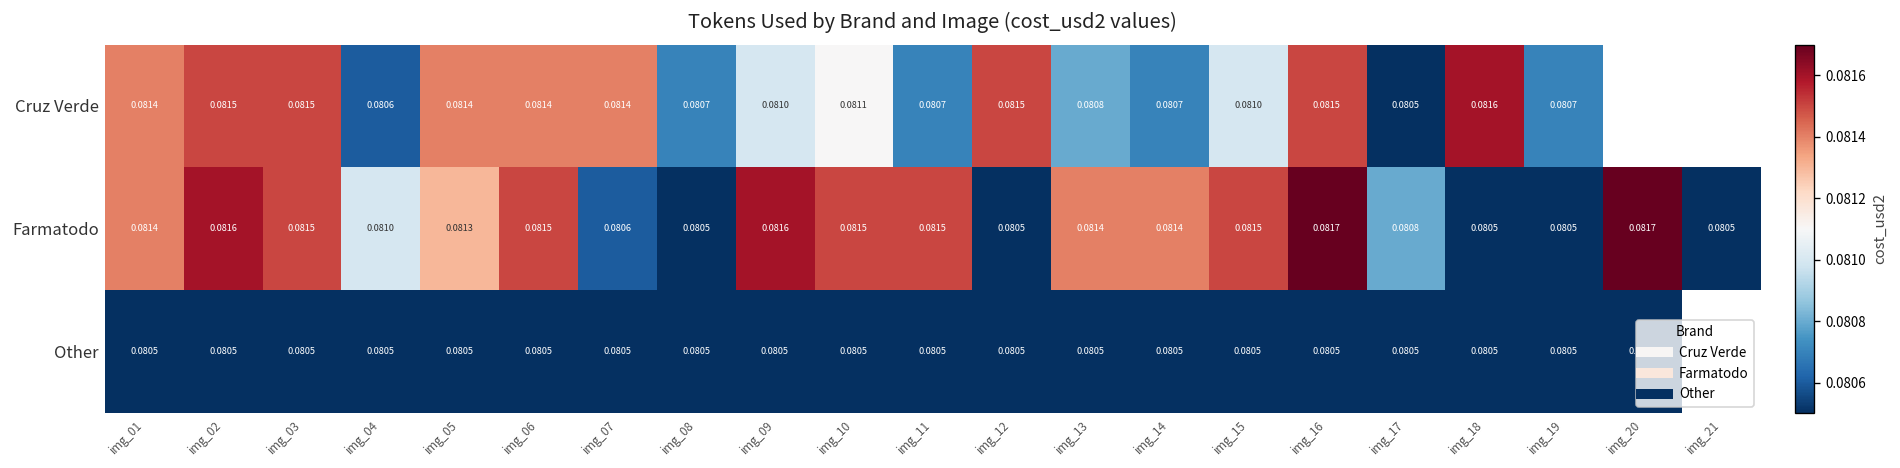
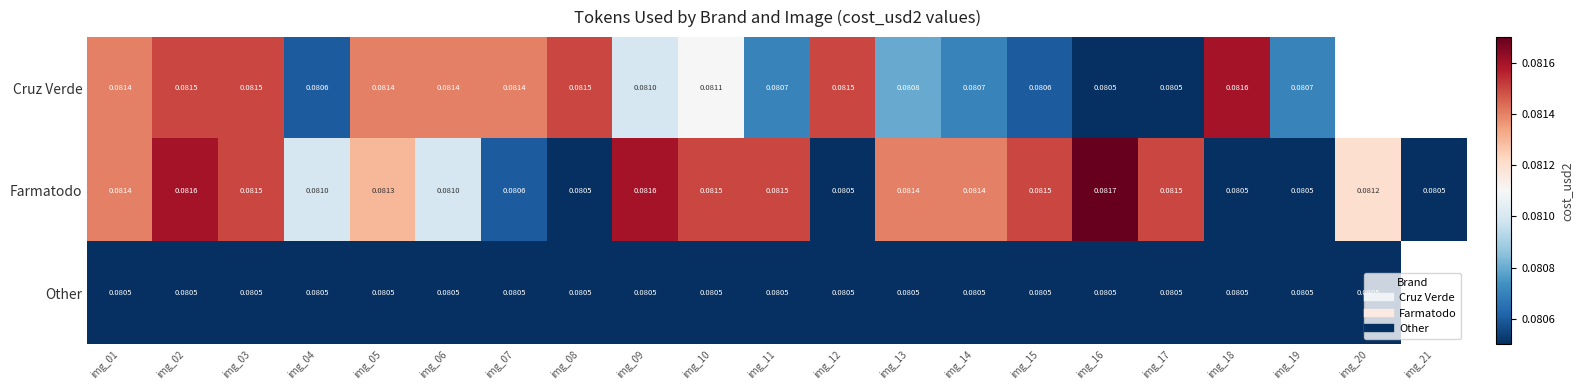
  {
    "Cruz Verde": {
      "img_01": 0.0814,
      "img_02": 0.0815,
      "img_03": 0.0815,
      "img_04": 0.0806,
      "img_05": 0.0814,
      "img_06": 0.0814,
      "img_07": 0.0814,
-     "img_08": 0.0807,
+     "img_08": 0.0815,
      "img_09": 0.0810,
      "img_10": 0.0811,
      "img_11": 0.0807,
      "img_12": 0.0815,
      "img_13": 0.0808,
      "img_14": 0.0807,
-     "img_15": 0.0810,
-     "img_16": 0.0815,
+     "img_15": 0.0806,
+     "img_16": 0.0805,
      "img_17": 0.0805,
      "img_18": 0.0816,
      "img_19": 0.0807
    },
    "Farmatodo": {
      "img_01": 0.0814,
      "img_02": 0.0816,
      "img_03": 0.0815,
      "img_04": 0.0810,
      "img_05": 0.0813,
-     "img_06": 0.0815,
+     "img_06": 0.0810,
      "img_07": 0.0806,
      "img_08": 0.0805,
      "img_09": 0.0816,
      "img_10": 0.0815,
      "img_11": 0.0815,
      "img_12": 0.0805,
      "img_13": 0.0814,
      "img_14": 0.0814,
      "img_15": 0.0815,
      "img_16": 0.0817,
-     "img_17": 0.0808,
+     "img_17": 0.0815,
      "img_18": 0.0805,
      "img_19": 0.0805,
-     "img_20": 0.0817,
+     "img_20": 0.0812,
      "img_21": 0.0805
    },
    "Other": {
      "img_01": 0.0805,
      "img_02": 0.0805,
      "img_03": 0.0805,
      "img_04": 0.0805,
      "img_05": 0.0805,
      "img_06": 0.0805,
      "img_07": 0.0805,
      "img_08": 0.0805,
      "img_09": 0.0805,
      "img_10": 0.0805,
      "img_11": 0.0805,
      "img_12": 0.0805,
      "img_13": 0.0805,
      "img_14": 0.0805,
      "img_15": 0.0805,
      "img_16": 0.0805,
      "img_17": 0.0805,
      "img_18": 0.0805,
      "img_19": 0.0805
    }
  }
